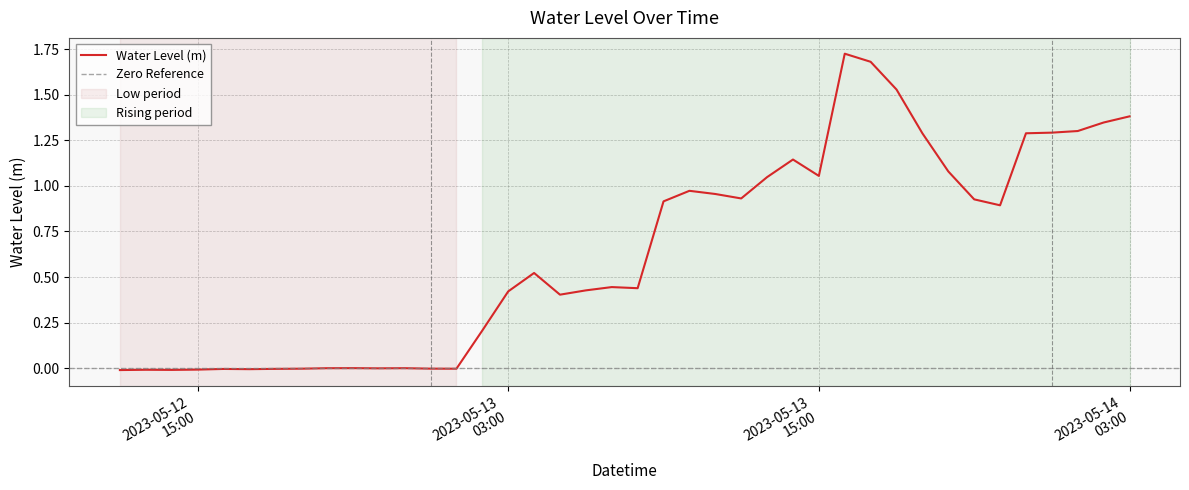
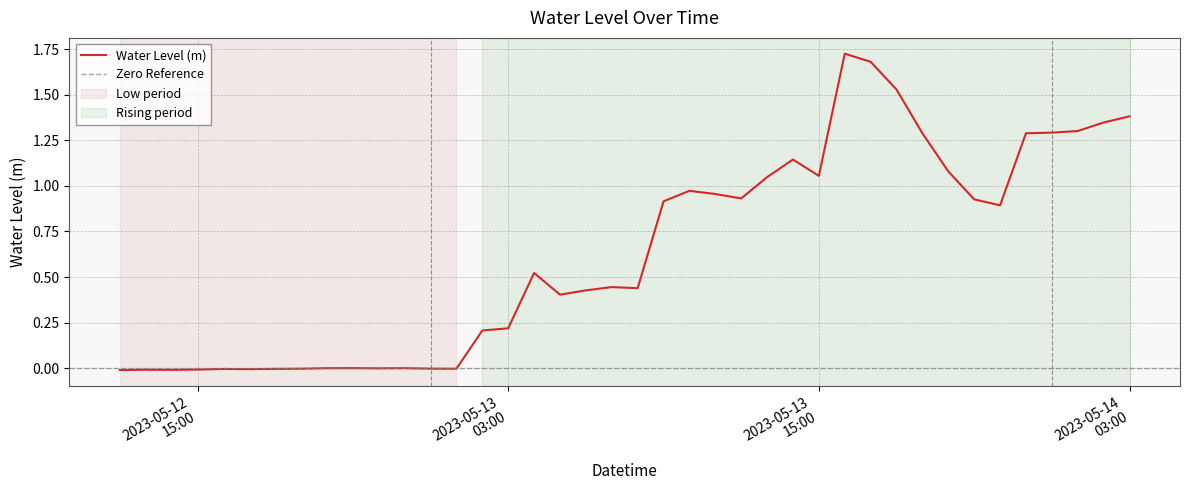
  {
    "2023-05-12 15:00": -0.01,
-   "2023-05-13 03:00": 0.42,
+   "2023-05-13 03:00": 0.22,
    "2023-05-13 15:00": 1.06,
    "2023-05-14 03:00": 1.38
  }
